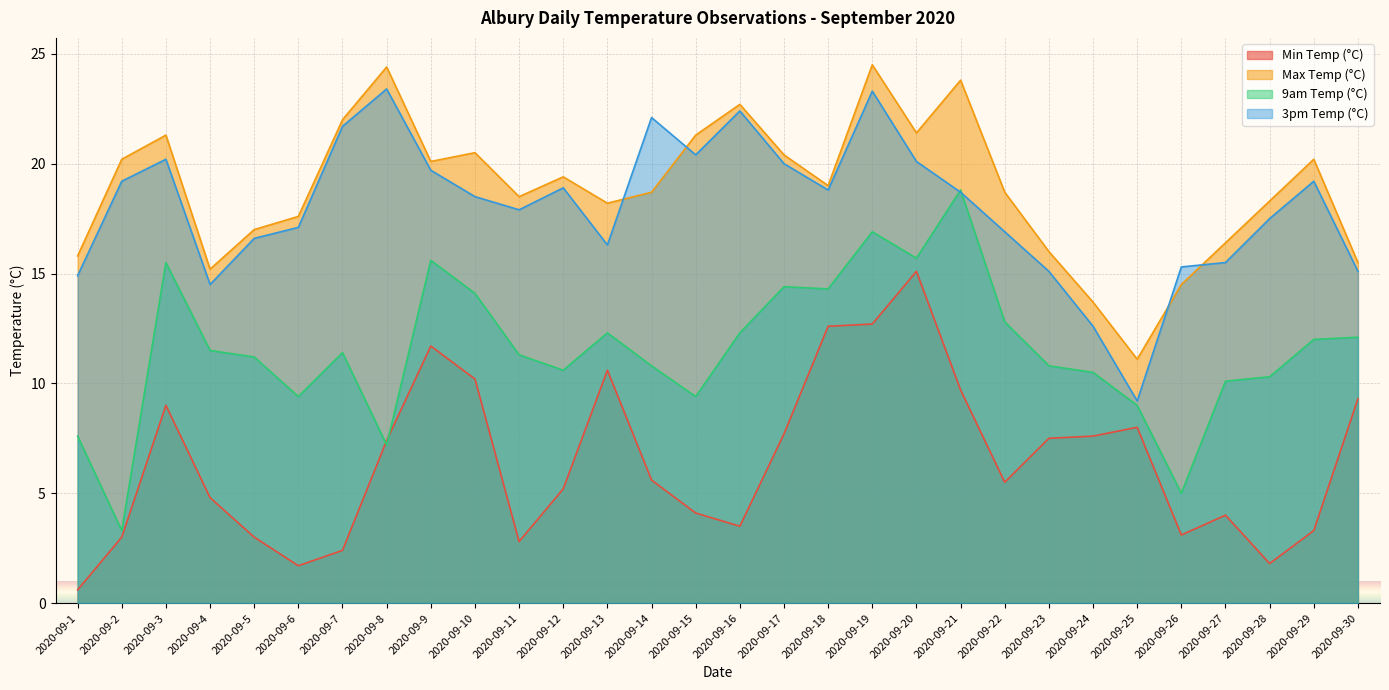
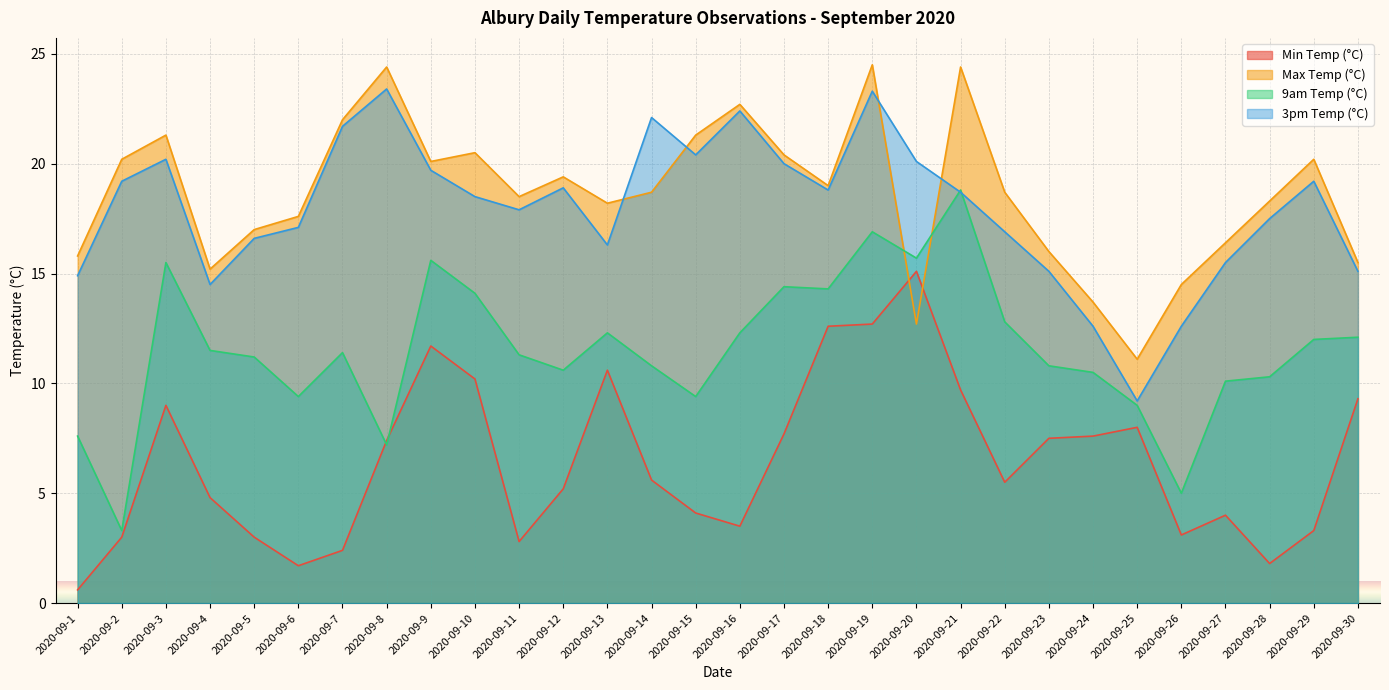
  {
    "Min Temp (°C)": {
      "2020-09-1": 0.6,
      "2020-09-2": 3.0,
      "2020-09-3": 9.0,
      "2020-09-4": 4.8,
      "2020-09-5": 3.0,
      "2020-09-6": 1.7,
      "2020-09-7": 2.4,
      "2020-09-8": 7.4,
      "2020-09-9": 11.7,
      "2020-09-10": 10.2,
      "2020-09-11": 2.8,
      "2020-09-12": 5.2,
      "2020-09-13": 10.6,
      "2020-09-14": 5.6,
      "2020-09-15": 4.1,
      "2020-09-16": 3.5,
      "2020-09-17": 7.7,
      "2020-09-18": 12.6,
      "2020-09-19": 12.7,
      "2020-09-20": 15.1,
      "2020-09-21": 9.7,
      "2020-09-22": 5.5,
      "2020-09-23": 7.5,
      "2020-09-24": 7.6,
      "2020-09-25": 8.0,
      "2020-09-26": 3.1,
      "2020-09-27": 4.0,
      "2020-09-28": 1.8,
      "2020-09-29": 3.3,
      "2020-09-30": 9.3
    },
    "Max Temp (°C)": {
      "2020-09-1": 15.8,
      "2020-09-2": 20.2,
      "2020-09-3": 21.3,
      "2020-09-4": 15.2,
      "2020-09-5": 17.0,
      "2020-09-6": 17.6,
      "2020-09-7": 22.0,
      "2020-09-8": 24.4,
      "2020-09-9": 20.1,
      "2020-09-10": 20.5,
      "2020-09-11": 18.5,
      "2020-09-12": 19.4,
      "2020-09-13": 18.2,
      "2020-09-14": 18.7,
      "2020-09-15": 21.3,
      "2020-09-16": 22.7,
      "2020-09-17": 20.4,
      "2020-09-18": 19.0,
      "2020-09-19": 24.5,
-     "2020-09-20": 21.4,
-     "2020-09-21": 23.8,
+     "2020-09-20": 12.7,
+     "2020-09-21": 24.4,
      "2020-09-22": 18.7,
      "2020-09-23": 16.0,
      "2020-09-24": 13.7,
      "2020-09-25": 11.1,
      "2020-09-26": 14.5,
      "2020-09-27": 16.4,
      "2020-09-28": 18.3,
      "2020-09-29": 20.2,
      "2020-09-30": 15.5
    },
    "9am Temp (°C)": {
      "2020-09-1": 7.6,
      "2020-09-2": 3.3,
      "2020-09-3": 15.5,
      "2020-09-4": 11.5,
      "2020-09-5": 11.2,
      "2020-09-6": 9.4,
      "2020-09-7": 11.4,
      "2020-09-8": 7.2,
      "2020-09-9": 15.6,
      "2020-09-10": 14.1,
      "2020-09-11": 11.3,
      "2020-09-12": 10.6,
      "2020-09-13": 12.3,
      "2020-09-14": 10.8,
      "2020-09-15": 9.4,
      "2020-09-16": 12.3,
      "2020-09-17": 14.4,
      "2020-09-18": 14.3,
      "2020-09-19": 16.9,
      "2020-09-20": 15.7,
      "2020-09-22": 12.8,
      "2020-09-23": 10.8,
      "2020-09-24": 10.5,
      "2020-09-25": 9.0,
      "2020-09-26": 5.0,
      "2020-09-27": 10.1,
      "2020-09-28": 10.3,
      "2020-09-29": 12.0,
      "2020-09-30": 12.1
    },
    "3pm Temp (°C)": {
      "2020-09-1": 14.9,
      "2020-09-2": 19.2,
      "2020-09-3": 20.2,
      "2020-09-4": 14.5,
      "2020-09-5": 16.6,
      "2020-09-6": 17.1,
      "2020-09-7": 21.7,
      "2020-09-8": 23.4,
      "2020-09-9": 19.7,
      "2020-09-10": 18.5,
      "2020-09-11": 17.9,
      "2020-09-12": 18.9,
      "2020-09-13": 16.3,
      "2020-09-14": 22.1,
      "2020-09-15": 20.4,
      "2020-09-16": 22.4,
      "2020-09-17": 20.0,
      "2020-09-18": 18.8,
      "2020-09-19": 23.3,
      "2020-09-20": 20.1,
      "2020-09-22": 16.9,
      "2020-09-23": 15.1,
      "2020-09-24": 12.6,
      "2020-09-25": 9.2,
-     "2020-09-26": 15.3,
+     "2020-09-26": 12.6,
      "2020-09-27": 15.5,
      "2020-09-28": 17.5,
      "2020-09-29": 19.2,
      "2020-09-30": 15.1
    }
  }
